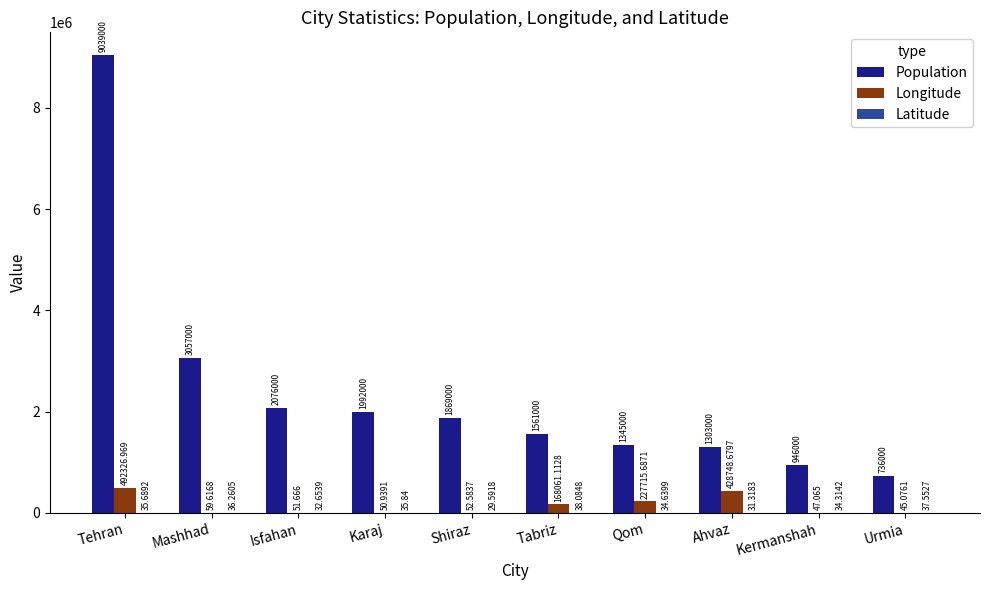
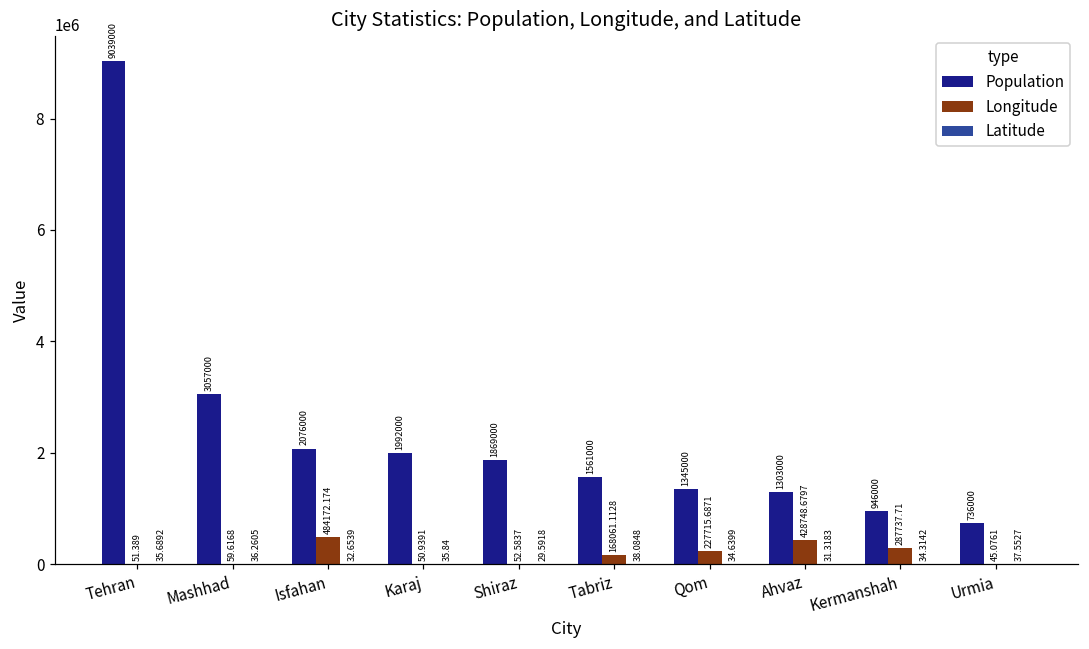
  {
    "Longitude": {
-     "Tehran": 492326.969,
+     "Tehran": 51.389,
      "Mashhad": 59.6168,
-     "Isfahan": 51.666,
+     "Isfahan": 484172.174,
      "Karaj": 50.9391,
      "Shiraz": 52.5837,
      "Tabriz": 168061.1128,
      "Qom": 227715.6871,
      "Ahvaz": 428748.6797,
-     "Kermanshah": 47.065,
+     "Kermanshah": 287737.71,
      "Urmia": 45.0761
    }
  }
